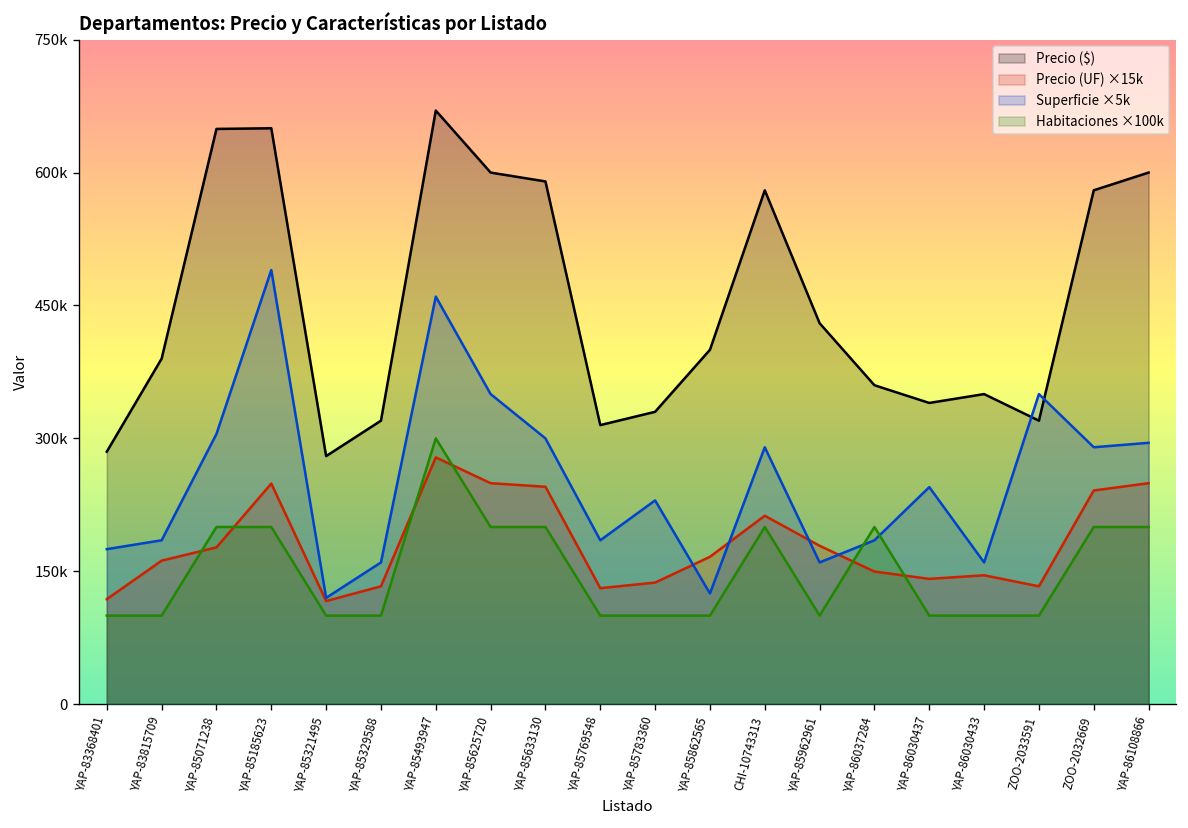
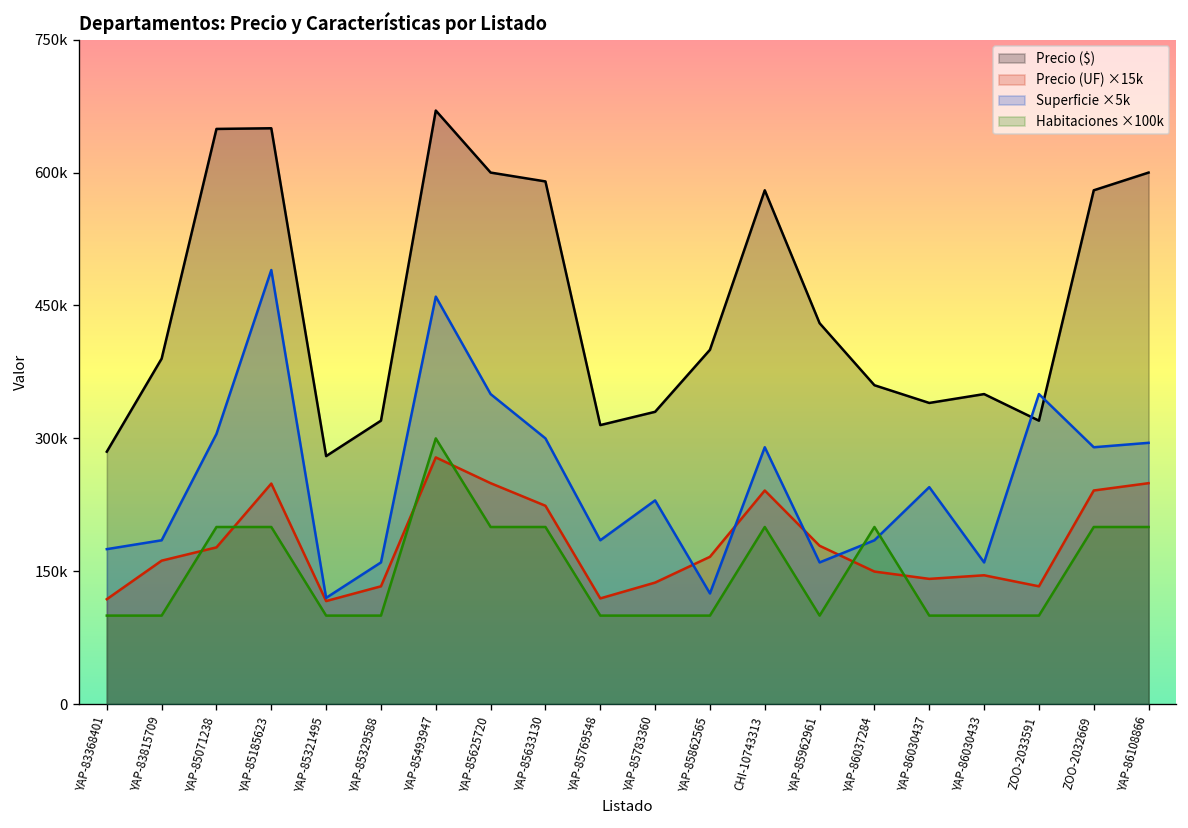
  {
    "Precio (UF) ×15k": {
      "YAP-83368401": 120000,
      "YAP-83815709": 160000,
      "YAP-85071238": 180000,
      "YAP-85185623": 250000,
      "YAP-85321495": 120000,
      "YAP-85329588": 130000,
      "YAP-85493947": 280000,
      "YAP-85625720": 250000,
-     "YAP-85633130": 250000,
-     "YAP-85769548": 130000,
+     "YAP-85633130": 220000,
+     "YAP-85769548": 120000,
      "YAP-85783360": 140000,
      "YAP-85862565": 170000,
-     "CHI-10743313": 210000,
+     "CHI-10743313": 240000,
      "YAP-85962961": 180000,
      "YAP-86037284": 150000,
      "YAP-86030437": 140000,
      "YAP-86030433": 150000,
      "ZOO-2033591": 130000,
      "ZOO-2032669": 240000,
      "YAP-86108866": 250000
    },
    "Superficie ×5k": {
      "YAP-83368401": 180000,
      "YAP-83815709": 190000,
      "YAP-85071238": 310000,
      "YAP-85185623": 490000,
      "YAP-85321495": 120000,
      "YAP-85329588": 160000,
      "YAP-85493947": 460000,
      "YAP-85625720": 350000,
      "YAP-85633130": 300000,
      "YAP-85769548": 190000,
      "YAP-85783360": 230000,
      "YAP-85862565": 130000,
      "CHI-10743313": 290000,
      "YAP-85962961": 160000,
      "YAP-86037284": 190000,
      "YAP-86030437": 250000,
      "YAP-86030433": 160000,
      "ZOO-2033591": 350000,
      "ZOO-2032669": 290000,
      "YAP-86108866": 300000
    }
  }
